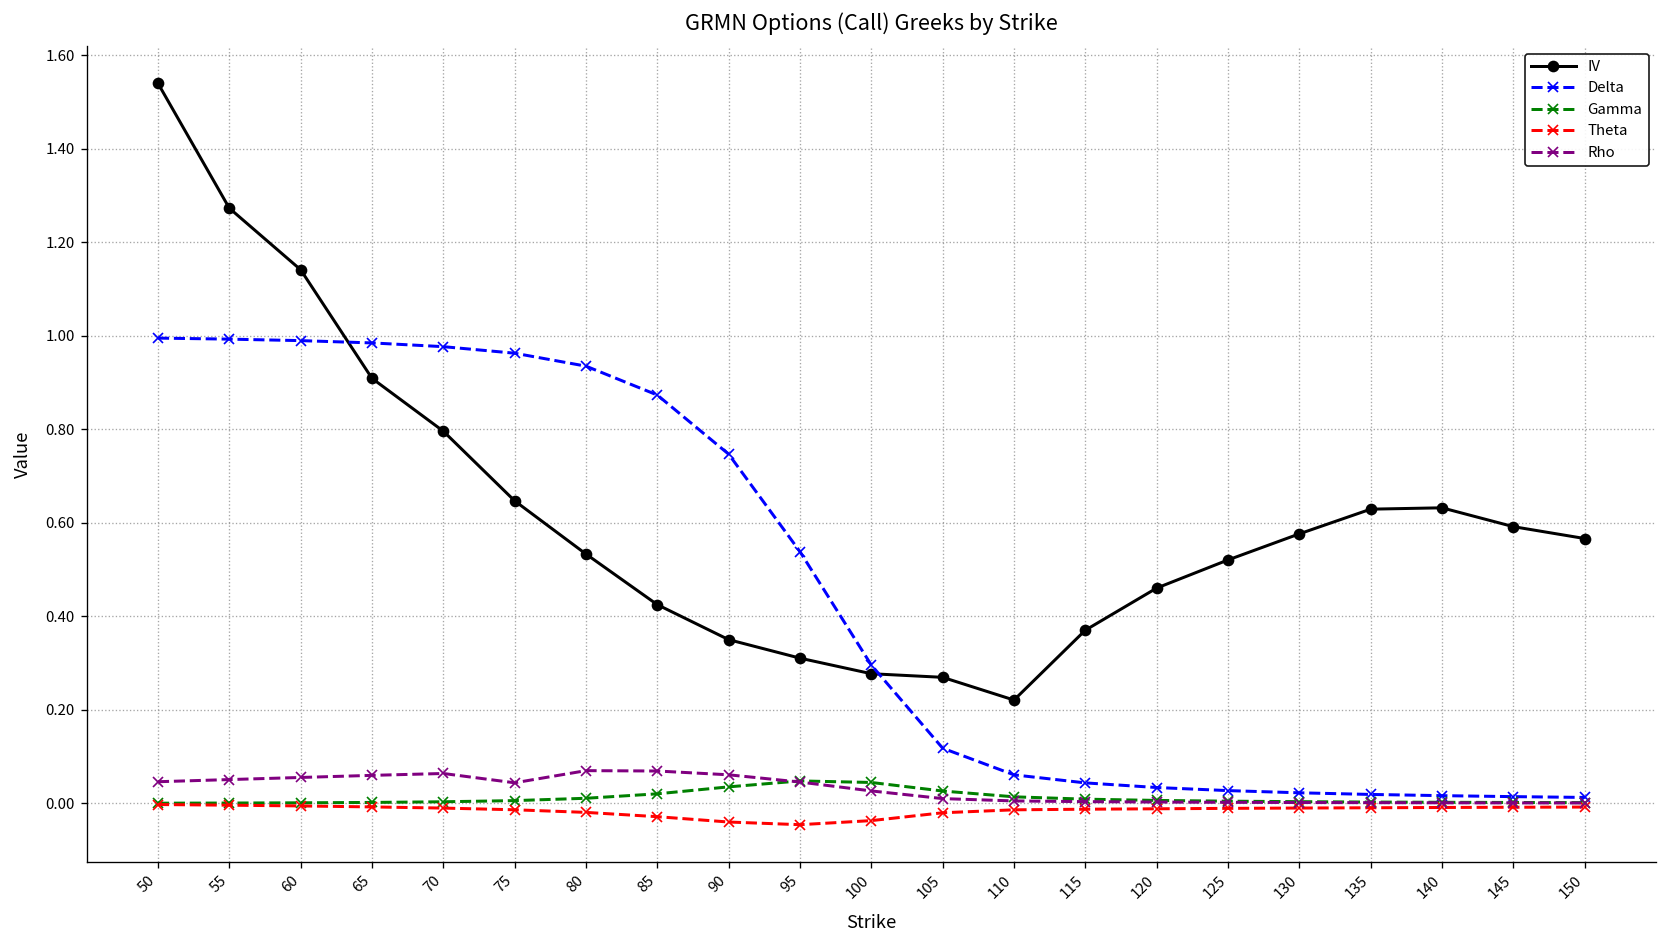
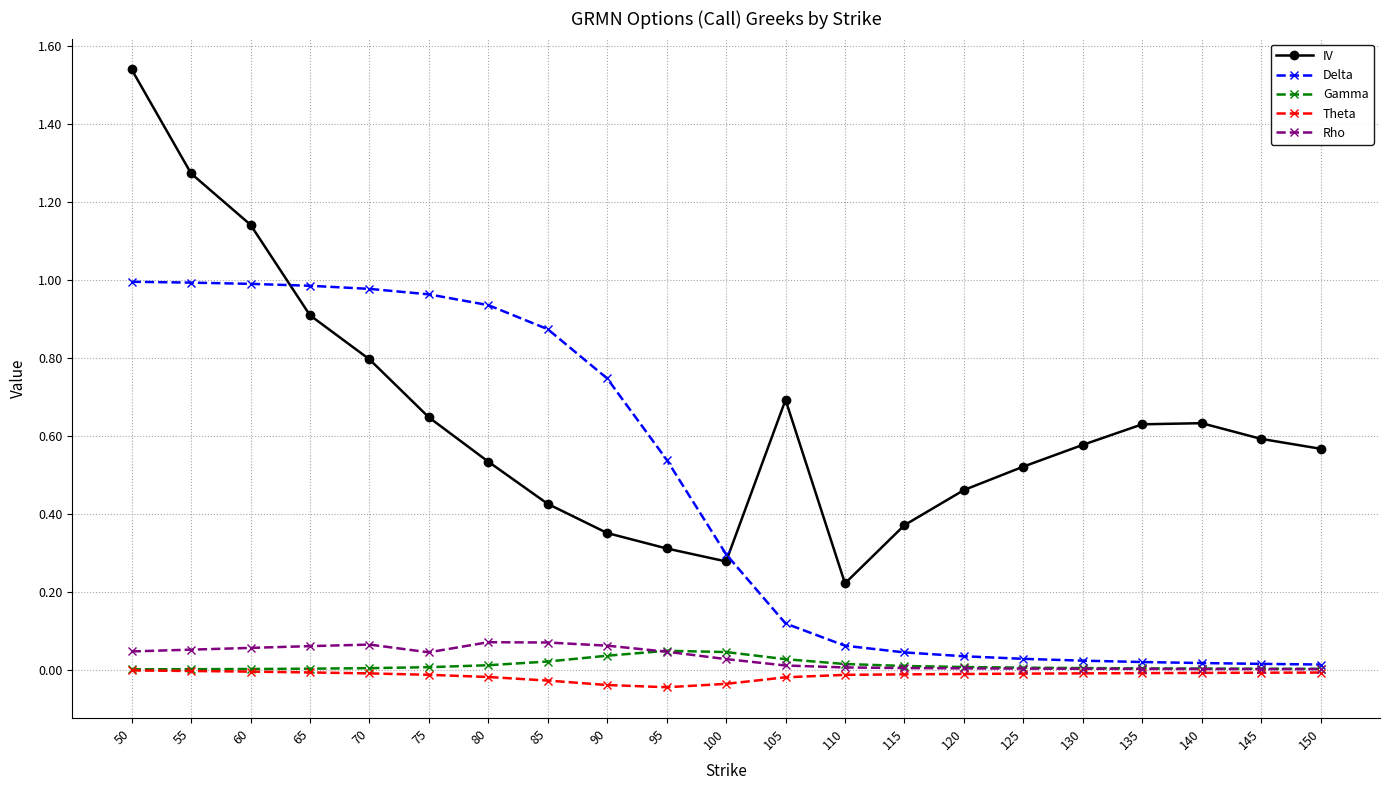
  {
    "IV": {
      "50": 1.54,
      "55": 1.27,
      "60": 1.14,
      "65": 0.91,
      "70": 0.80,
      "75": 0.65,
      "80": 0.53,
      "85": 0.43,
      "90": 0.35,
      "95": 0.31,
      "100": 0.28,
-     "105": 0.27,
+     "105": 0.69,
      "110": 0.22,
      "115": 0.37,
      "120": 0.46,
      "125": 0.52,
      "130": 0.58,
      "135": 0.63,
      "140": 0.63,
      "145": 0.59,
      "150": 0.57
    },
    "Delta": {
      "50": 1.00,
      "55": 0.99,
      "60": 0.99,
      "65": 0.99,
      "70": 0.98,
      "75": 0.96,
      "80": 0.94,
      "85": 0.87,
      "90": 0.75,
      "95": 0.54,
      "100": 0.30,
      "105": 0.12,
      "110": 0.06,
      "115": 0.04,
      "120": 0.03,
      "125": 0.03,
      "130": 0.02,
      "135": 0.02,
      "140": 0.02,
      "145": 0.01,
      "150": 0.01
    },
    "Gamma": {
      "60": 0.00,
      "65": 0.00,
      "70": 0.00,
      "75": 0.01,
      "80": 0.01,
      "85": 0.02,
      "90": 0.04,
      "100": 0.04,
      "105": 0.03,
      "110": 0.01
    },
    "Theta": {
      "60": -0.01,
      "65": -0.01,
      "70": -0.01,
      "75": -0.01,
      "80": -0.02,
      "85": -0.03,
      "90": -0.04,
      "95": -0.05,
      "100": -0.04,
      "105": -0.02,
      "110": -0.01,
      "115": -0.01,
      "120": -0.01,
      "125": -0.01,
      "130": -0.01,
      "135": -0.01,
      "140": -0.01,
      "145": -0.01,
      "150": -0.01
    },
    "Rho": {
      "50": 0.05,
      "55": 0.05,
      "60": 0.06,
      "65": 0.06,
      "70": 0.06,
      "75": 0.04,
      "80": 0.07,
      "85": 0.07,
      "90": 0.06,
      "100": 0.03,
      "105": 0.01,
      "110": 0.01
    }
  }
